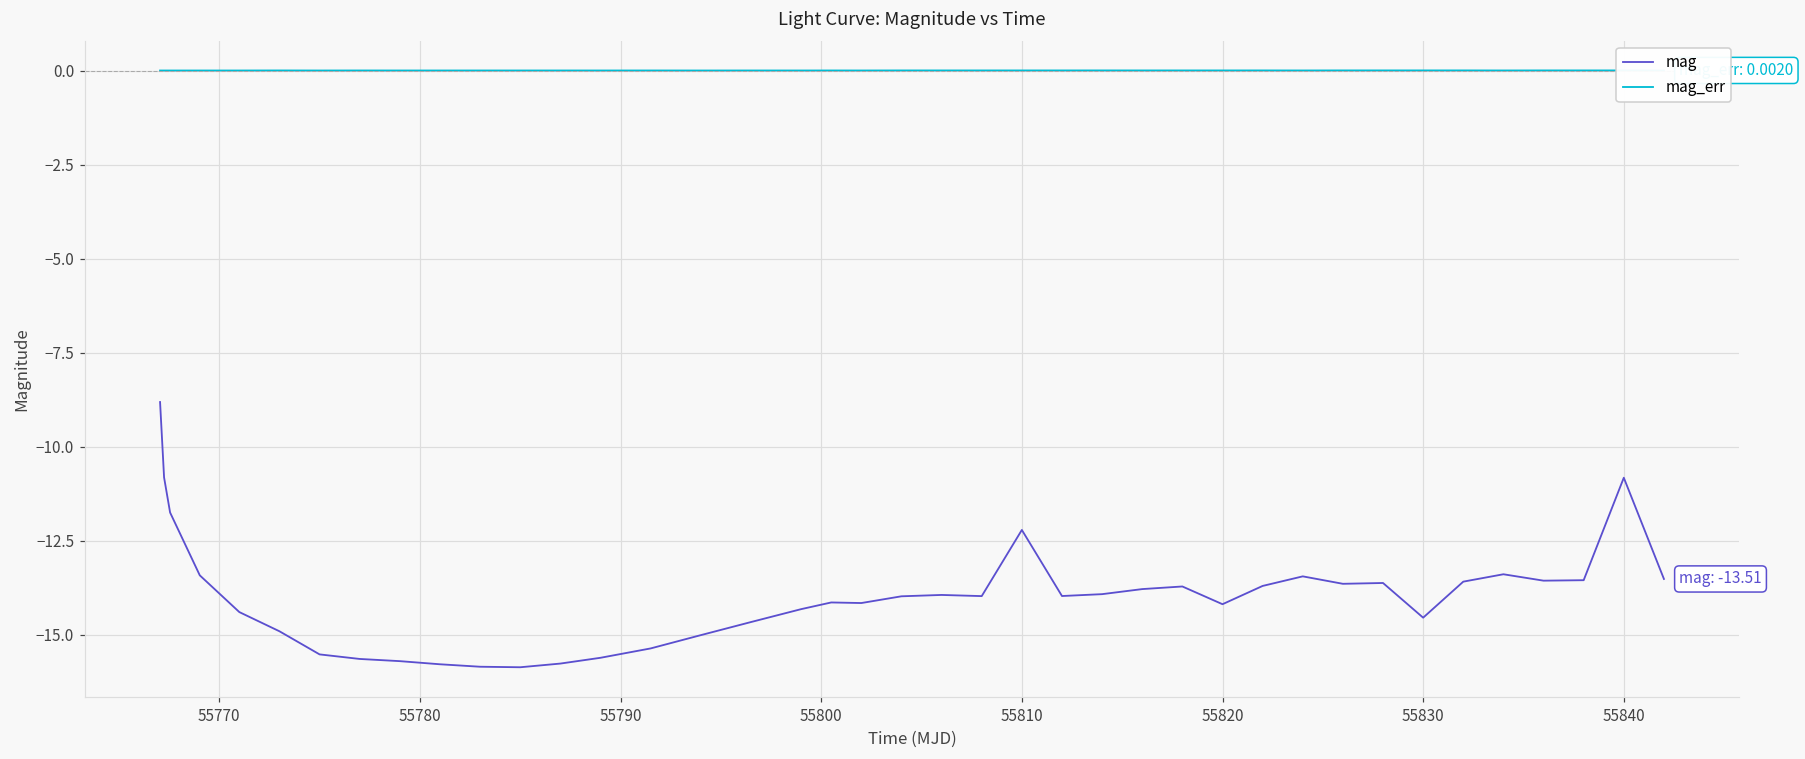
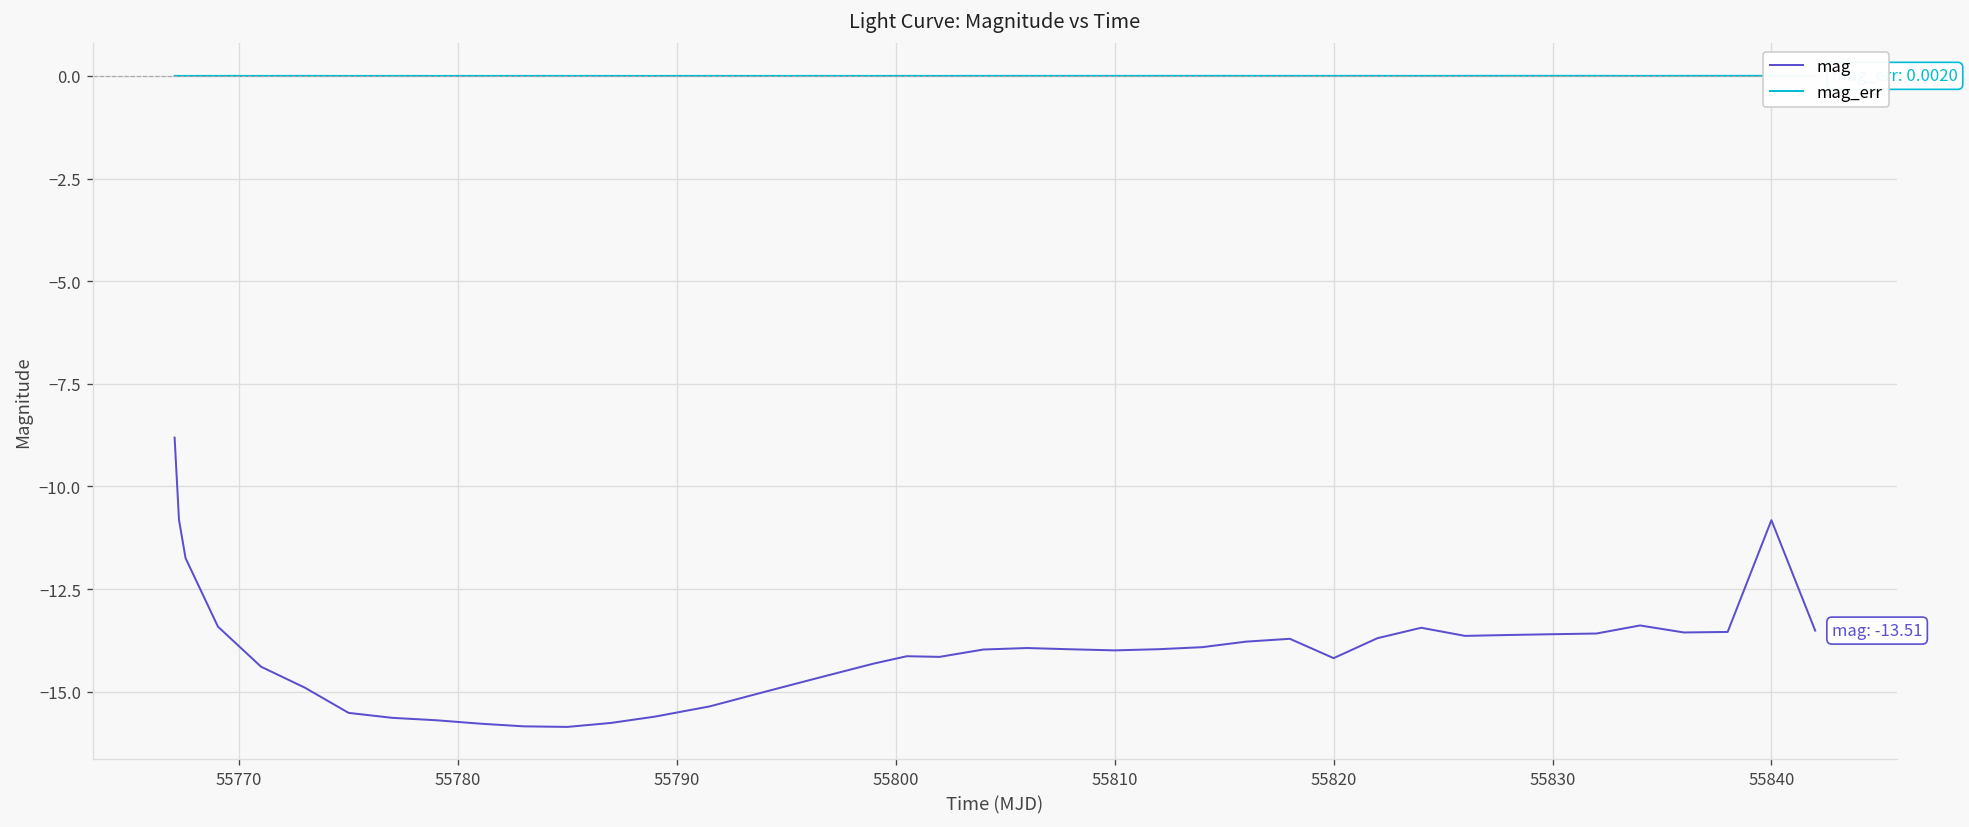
  {
    "mag": {
-     "55810": -12.2,
+     "55810": -14.0,
      "55820": -14.2,
-     "55830": -14.5,
+     "55830": -13.6,
      "55840": -10.8
    },
    "mag_err": {
      "55810": 0.0,
      "55820": 0.0,
      "55830": 0.0
    }
  }
